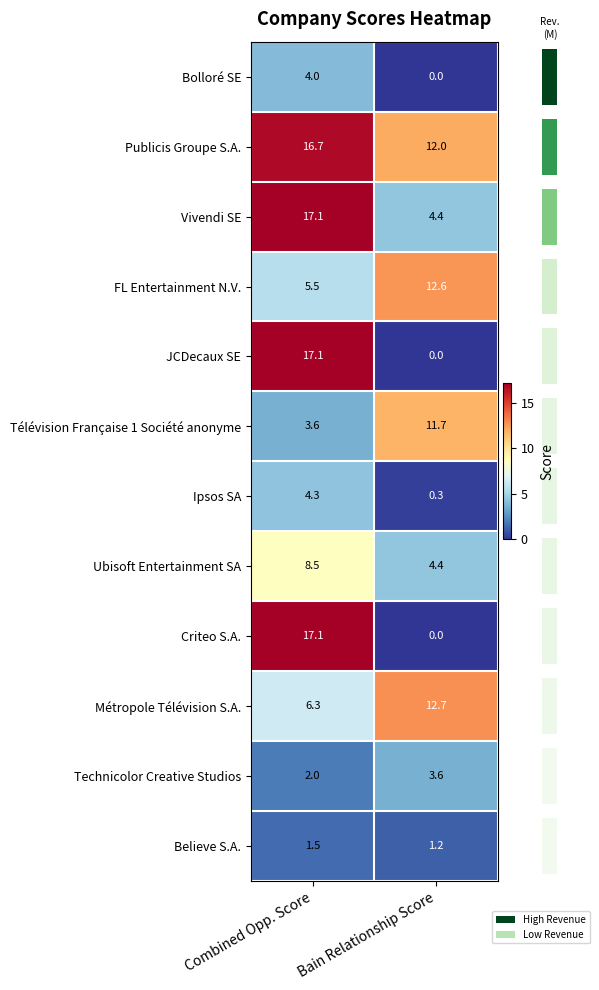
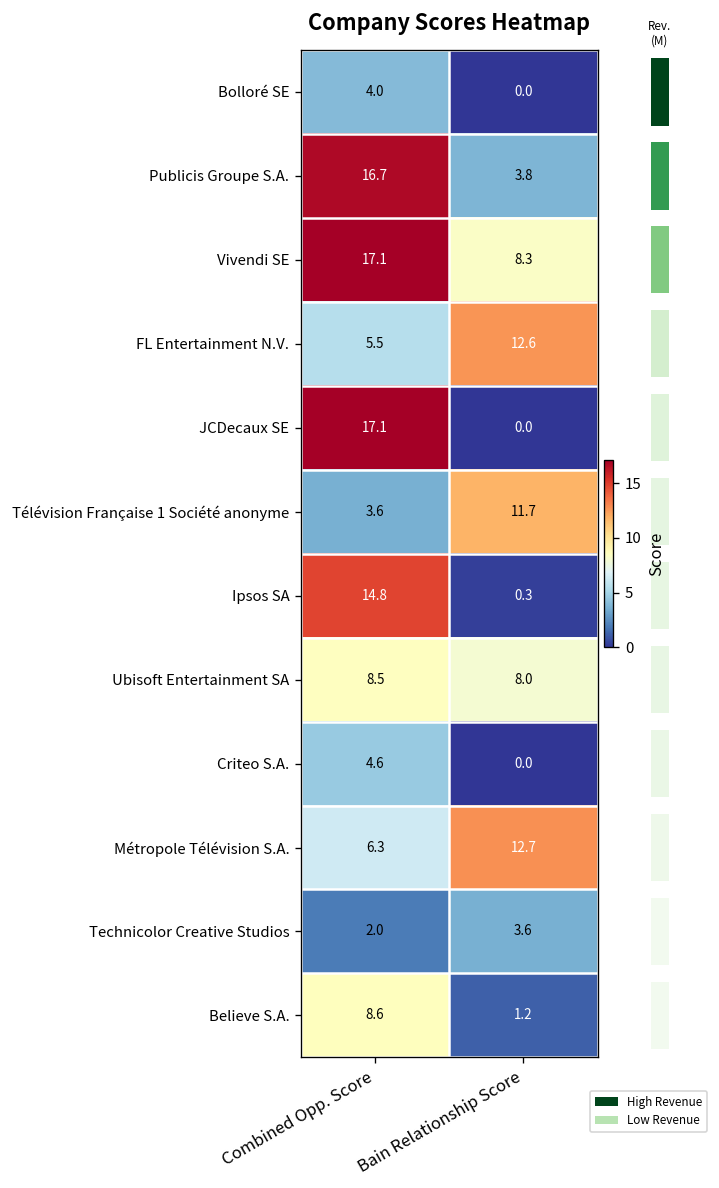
  {
    "Bolloré SE": {
      "Combined Opp. Score": 4.0,
      "Bain Relationship Score": 0.0
    },
    "Publicis Groupe S.A.": {
      "Combined Opp. Score": 16.7,
-     "Bain Relationship Score": 12.0
+     "Bain Relationship Score": 3.8
    },
    "Vivendi SE": {
      "Combined Opp. Score": 17.1,
-     "Bain Relationship Score": 4.4
+     "Bain Relationship Score": 8.3
    },
    "FL Entertainment N.V.": {
      "Combined Opp. Score": 5.5,
      "Bain Relationship Score": 12.6
    },
    "JCDecaux SE": {
      "Combined Opp. Score": 17.1,
      "Bain Relationship Score": 0.0
    },
    "Télévision Française 1 Société anonyme": {
      "Combined Opp. Score": 3.6,
      "Bain Relationship Score": 11.7
    },
    "Ipsos SA": {
-     "Combined Opp. Score": 4.3,
+     "Combined Opp. Score": 14.8,
      "Bain Relationship Score": 0.3
    },
    "Ubisoft Entertainment SA": {
      "Combined Opp. Score": 8.5,
-     "Bain Relationship Score": 4.4
+     "Bain Relationship Score": 8.0
    },
    "Criteo S.A.": {
-     "Combined Opp. Score": 17.1,
+     "Combined Opp. Score": 4.6,
      "Bain Relationship Score": 0.0
    },
    "Métropole Télévision S.A.": {
      "Combined Opp. Score": 6.3,
      "Bain Relationship Score": 12.7
    },
    "Technicolor Creative Studios": {
      "Combined Opp. Score": 2.0,
      "Bain Relationship Score": 3.6
    },
    "Believe S.A.": {
-     "Combined Opp. Score": 1.5,
+     "Combined Opp. Score": 8.6,
      "Bain Relationship Score": 1.2
    }
  }
